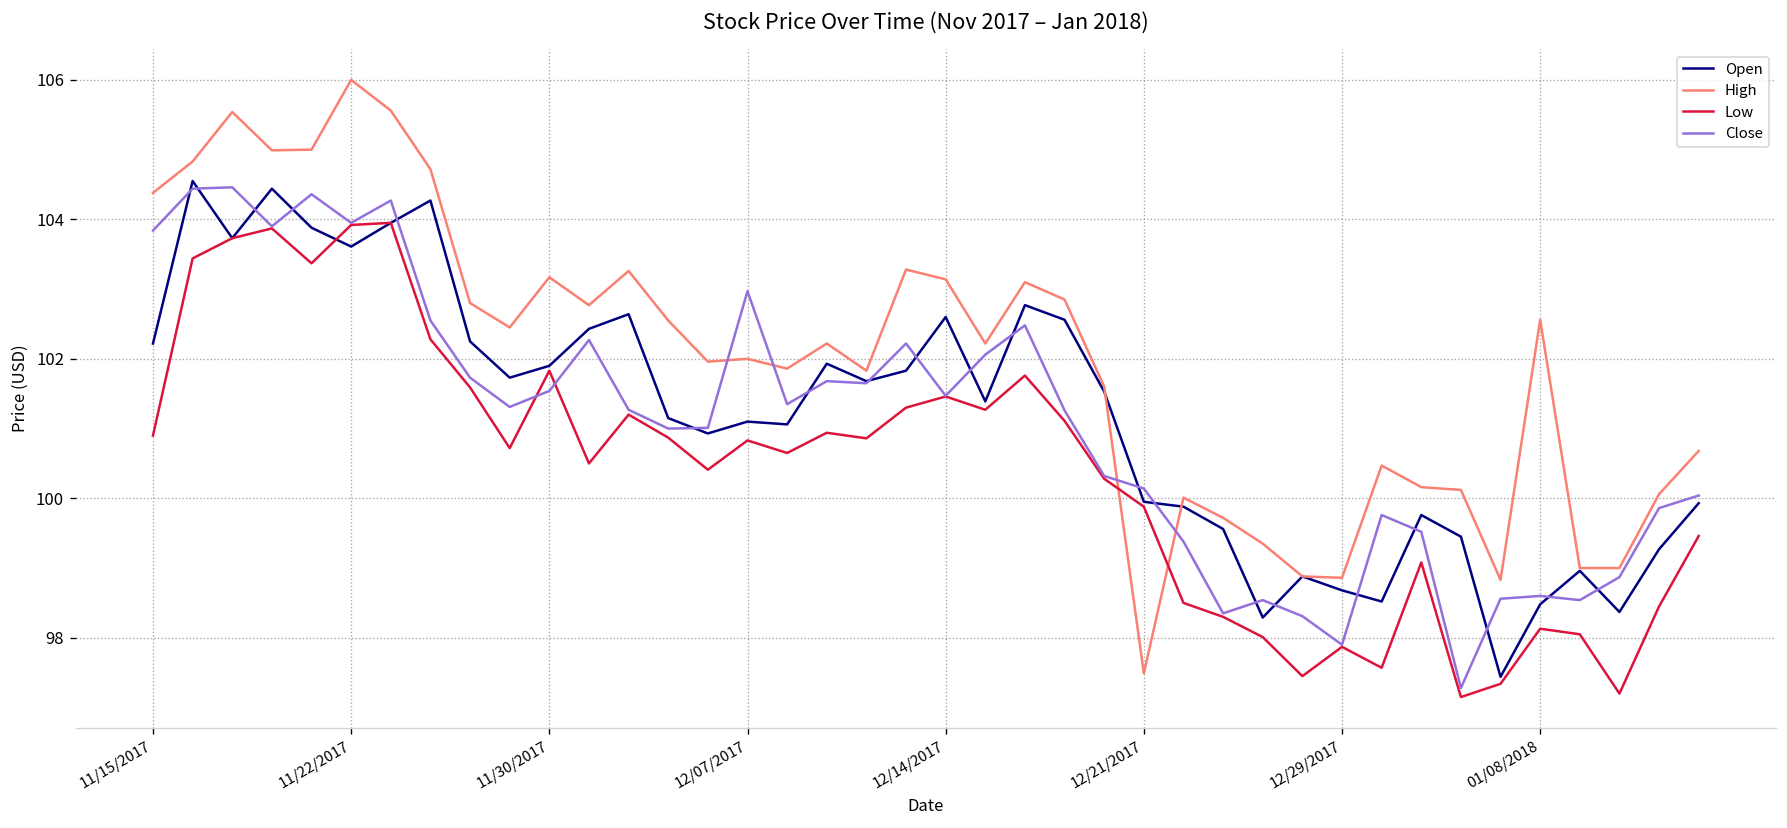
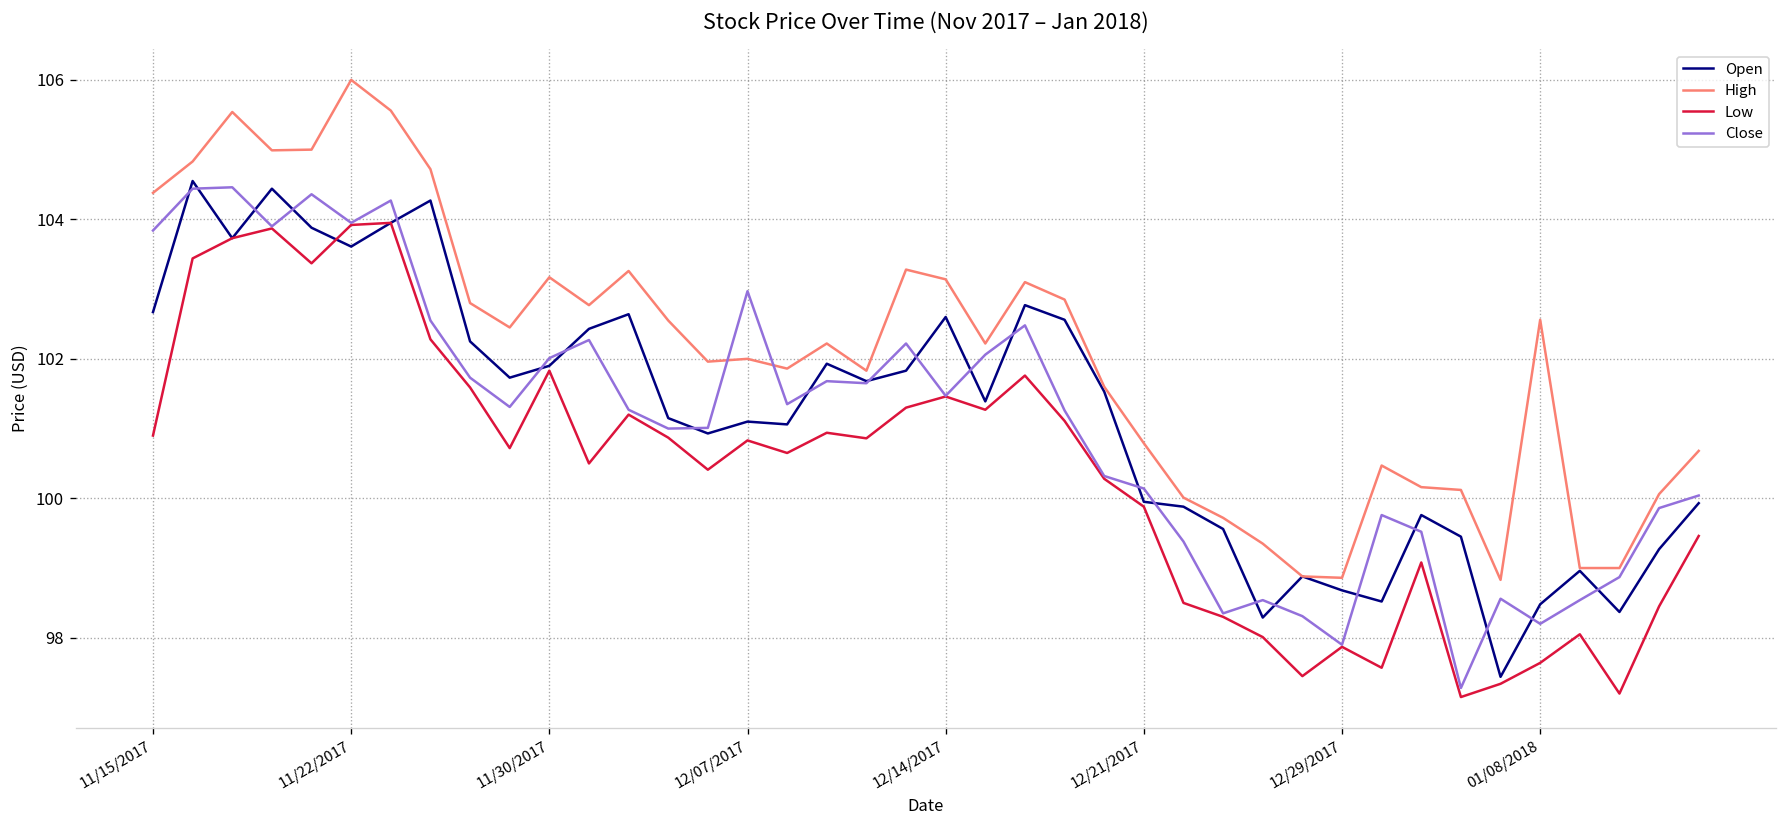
  {
    "Open": {
-     "11/15/2017": 102.2,
+     "11/15/2017": 102.7,
      "11/22/2017": 103.6,
      "11/30/2017": 101.9,
      "12/07/2017": 101.1,
      "12/14/2017": 102.6,
      "12/21/2017": 100.0,
      "12/29/2017": 98.7,
      "01/08/2018": 98.5
    },
    "High": {
      "11/15/2017": 104.4,
      "11/22/2017": 106.0,
      "11/30/2017": 103.2,
      "12/07/2017": 102.0,
      "12/14/2017": 103.1,
-     "12/21/2017": 97.5,
+     "12/21/2017": 100.8,
      "12/29/2017": 98.9,
      "01/08/2018": 102.6
    },
    "Low": {
      "11/15/2017": 100.9,
      "11/30/2017": 101.8,
      "12/07/2017": 100.8,
      "12/21/2017": 99.9,
-     "01/08/2018": 98.1
+     "01/08/2018": 97.6
    },
    "Close": {
      "11/15/2017": 103.8,
-     "11/30/2017": 101.5,
+     "11/30/2017": 102.0,
      "12/07/2017": 103.0,
      "12/21/2017": 100.1,
-     "01/08/2018": 98.6
+     "01/08/2018": 98.2
    }
  }
